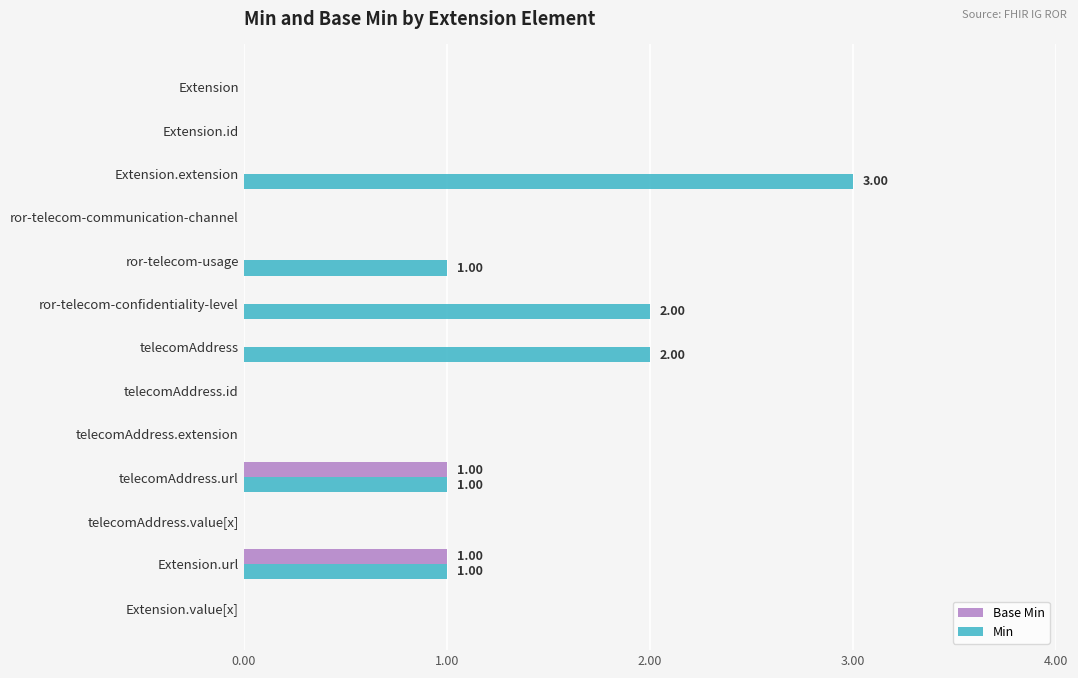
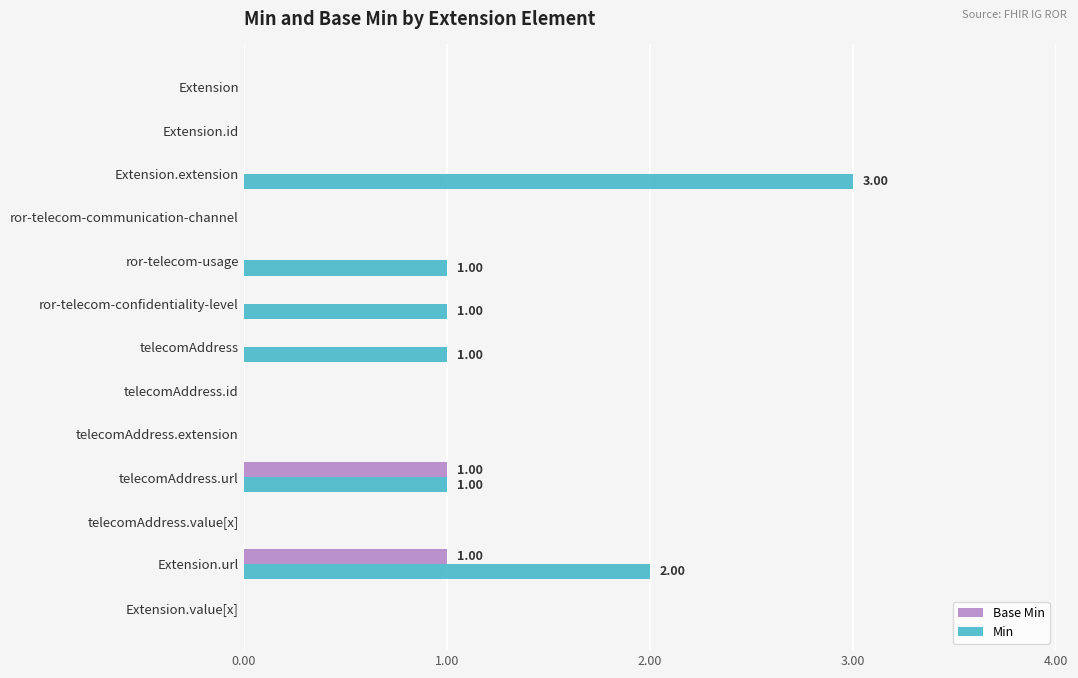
  {
    "Base Min": {
      "telecomAddress.url": 1.00,
      "Extension.url": 1.00
    },
    "Min": {
      "Extension.extension": 3.00,
      "ror-telecom-usage": 1.00,
-     "ror-telecom-confidentiality-level": 2.00,
-     "telecomAddress": 2.00,
+     "ror-telecom-confidentiality-level": 1.00,
+     "telecomAddress": 1.00,
      "telecomAddress.url": 1.00,
-     "Extension.url": 1.00
+     "Extension.url": 2.00
    }
  }
